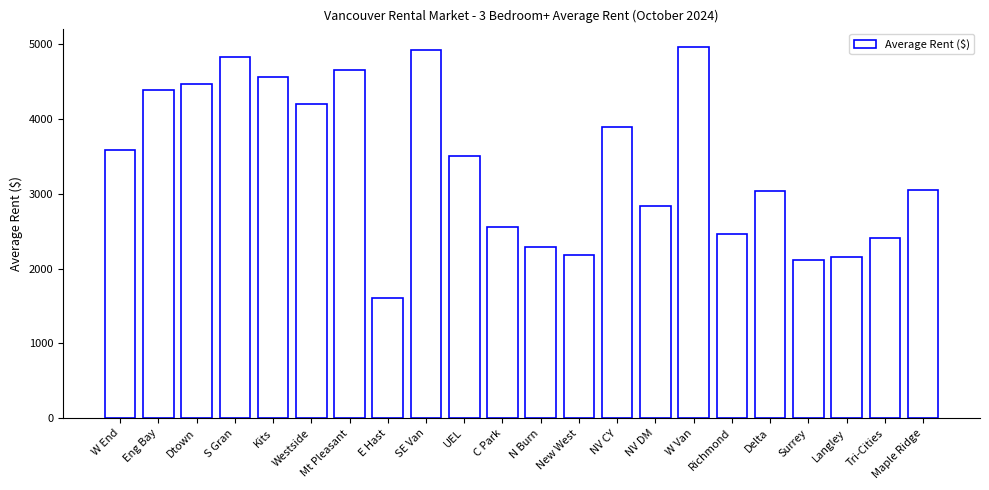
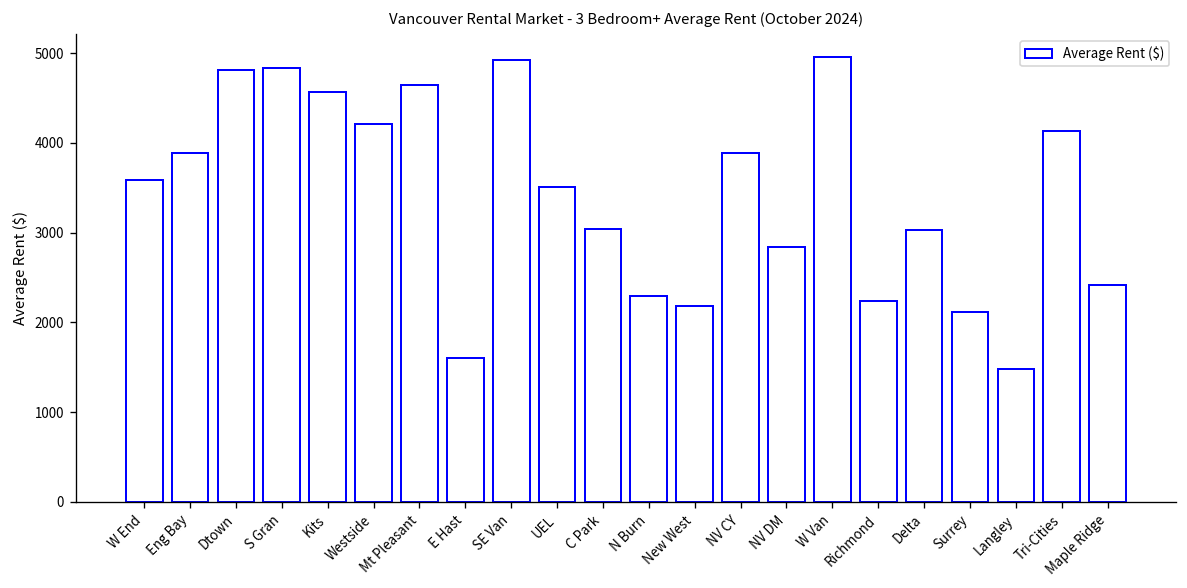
  {
    "W End": 3600,
-   "Eng Bay": 4400,
-   "Dtown": 4500,
+   "Eng Bay": 3900,
+   "Dtown": 4800,
    "S Gran": 4800,
    "Kits": 4600,
    "Westside": 4200,
    "Mt Pleasant": 4600,
    "E Hast": 1600,
    "SE Van": 4900,
    "UEL": 3500,
-   "C Park": 2600,
+   "C Park": 3000,
    "N Burn": 2300,
    "New West": 2200,
    "NV CY": 3900,
    "NV DM": 2800,
    "W Van": 5000,
-   "Richmond": 2500,
+   "Richmond": 2200,
    "Delta": 3000,
    "Surrey": 2100,
-   "Langley": 2200,
-   "Tri-Cities": 2400,
-   "Maple Ridge": 3100
+   "Langley": 1500,
+   "Tri-Cities": 4100,
+   "Maple Ridge": 2400
  }
